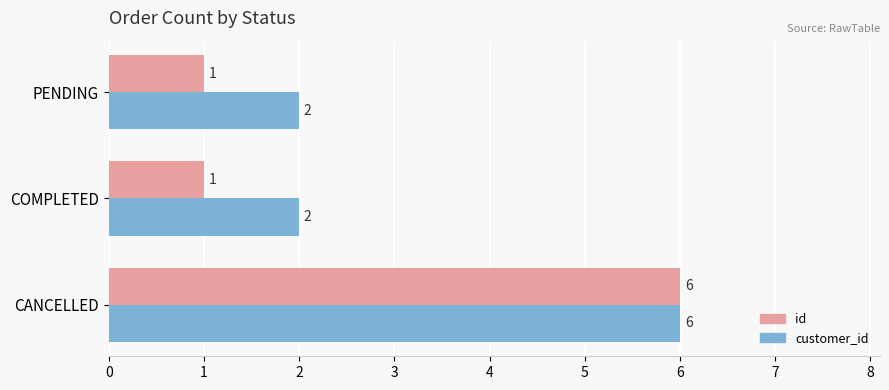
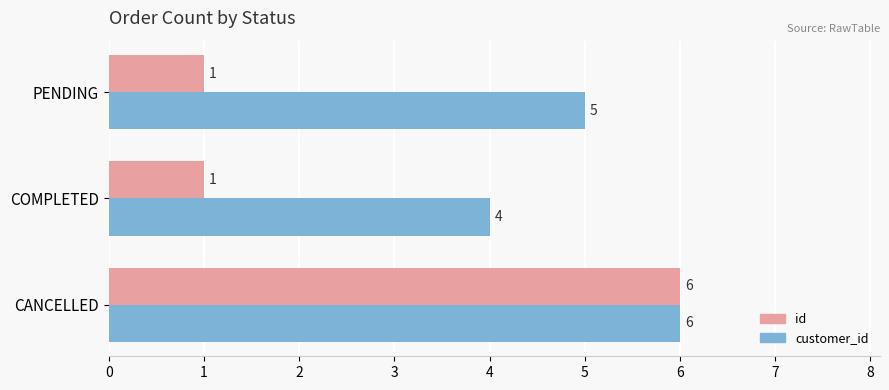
  {
    "id": {
      "PENDING": 1,
      "COMPLETED": 1,
      "CANCELLED": 6
    },
    "customer_id": {
-     "PENDING": 2,
-     "COMPLETED": 2,
+     "PENDING": 5,
+     "COMPLETED": 4,
      "CANCELLED": 6
    }
  }
